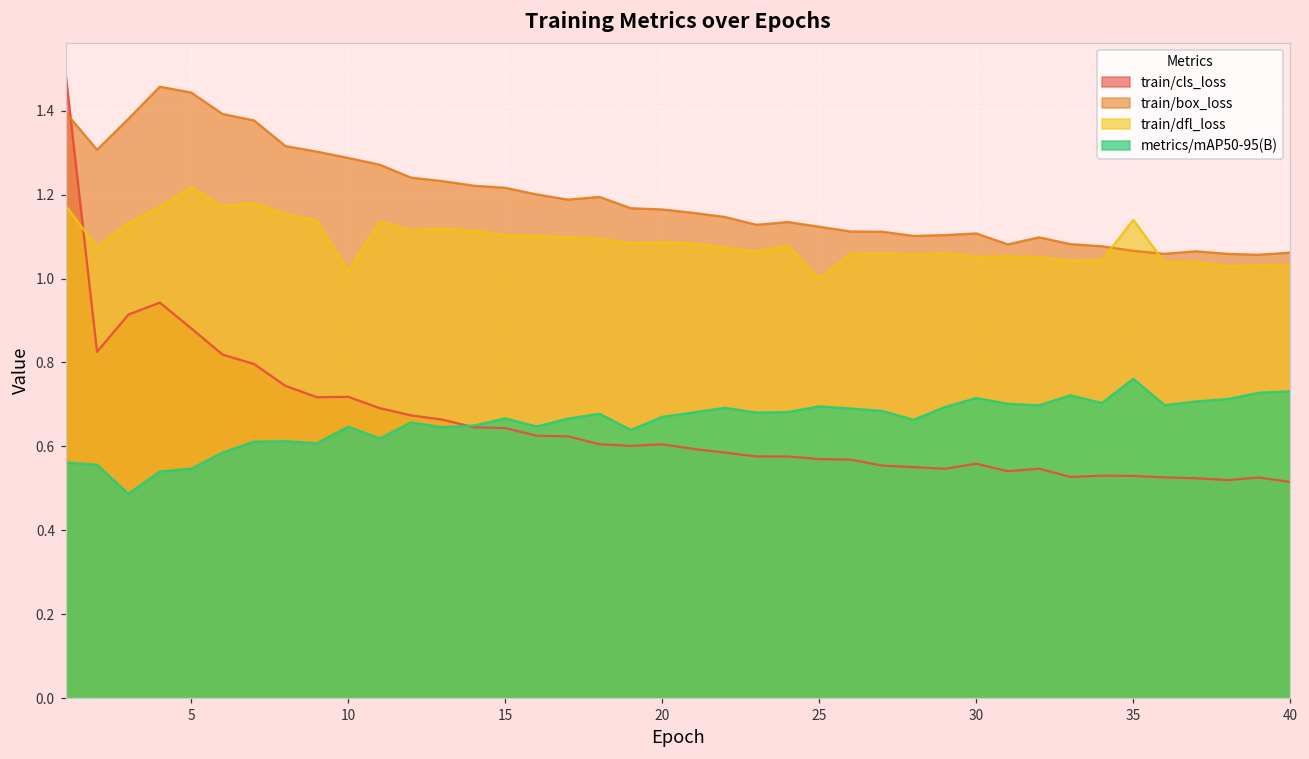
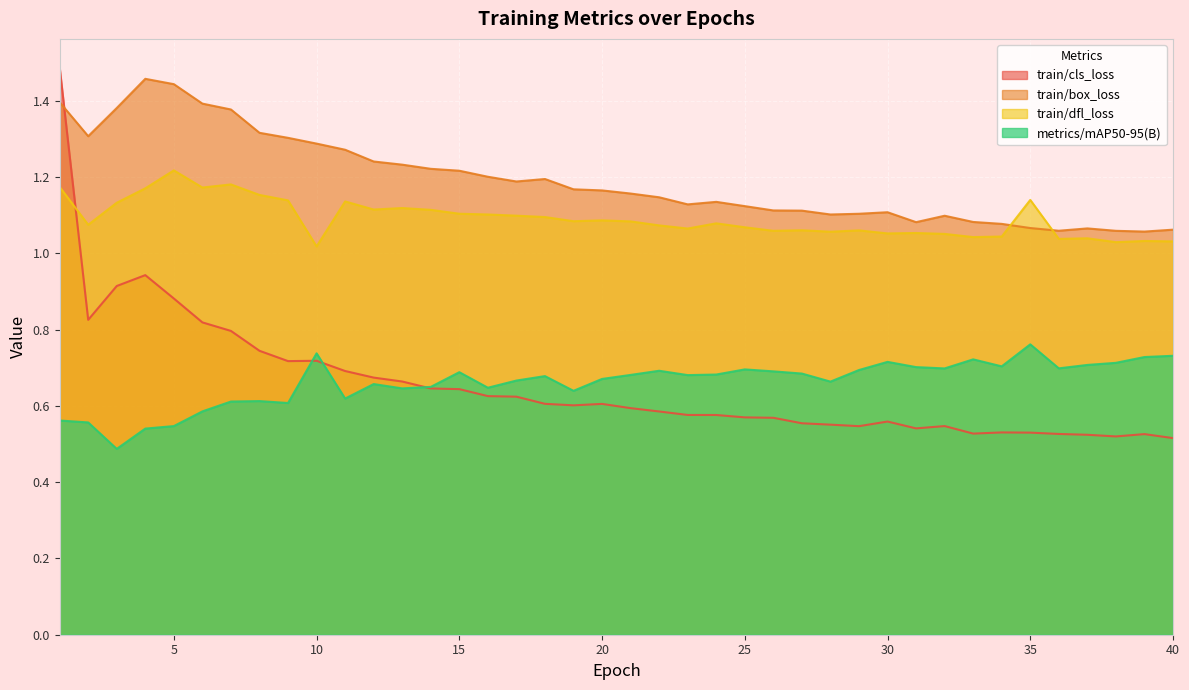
  {
    "train/dfl_loss": {
      "5": 1.22,
      "10": 1.02,
      "15": 1.10,
      "20": 1.09,
-     "25": 1.00,
+     "25": 1.07,
      "30": 1.05,
      "35": 1.14,
      "40": 1.03
    },
    "metrics/mAP50-95(B)": {
      "5": 0.55,
-     "10": 0.65,
-     "15": 0.67,
+     "10": 0.74,
+     "15": 0.69,
      "20": 0.67,
      "25": 0.70,
      "30": 0.72,
      "35": 0.76,
      "40": 0.73
    }
  }
